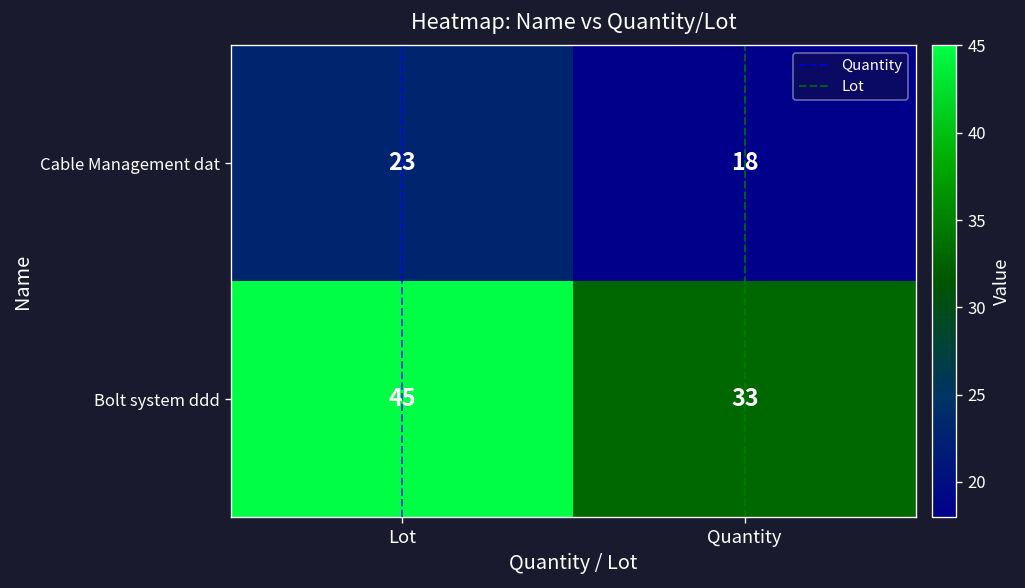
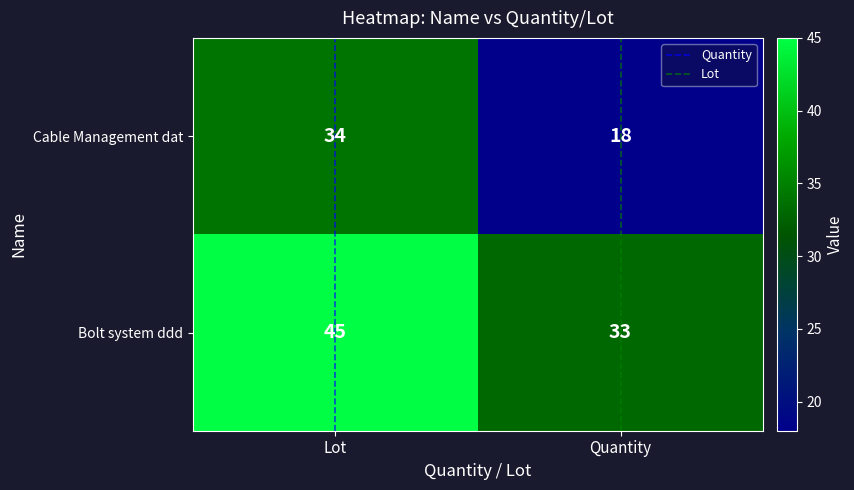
  {
    "Cable Management dat": {
-     "Lot": 23,
+     "Lot": 34,
      "Quantity": 18
    },
    "Bolt system ddd": {
      "Lot": 45,
      "Quantity": 33
    }
  }
